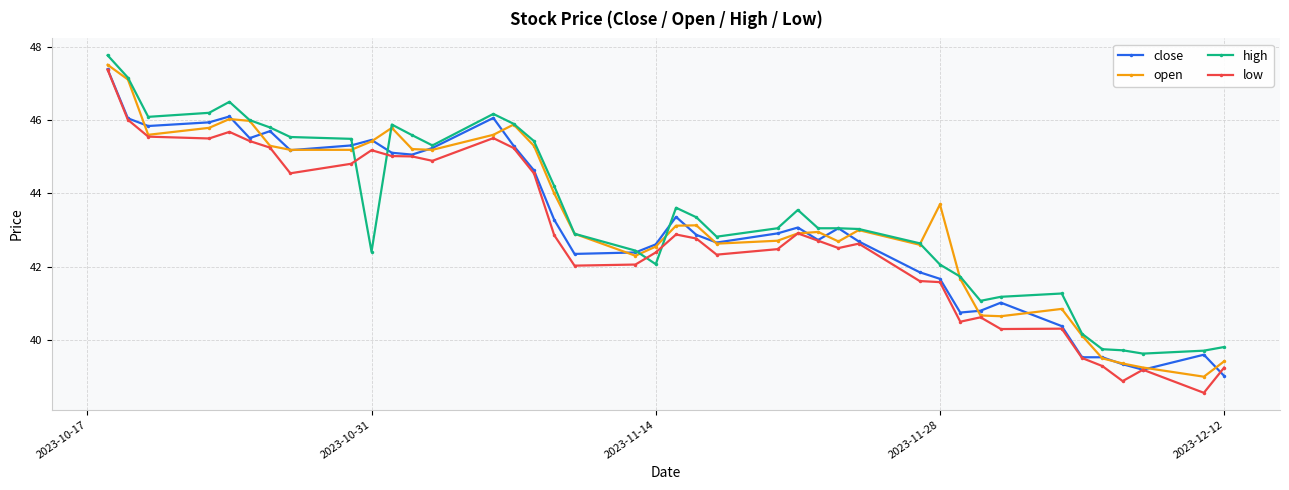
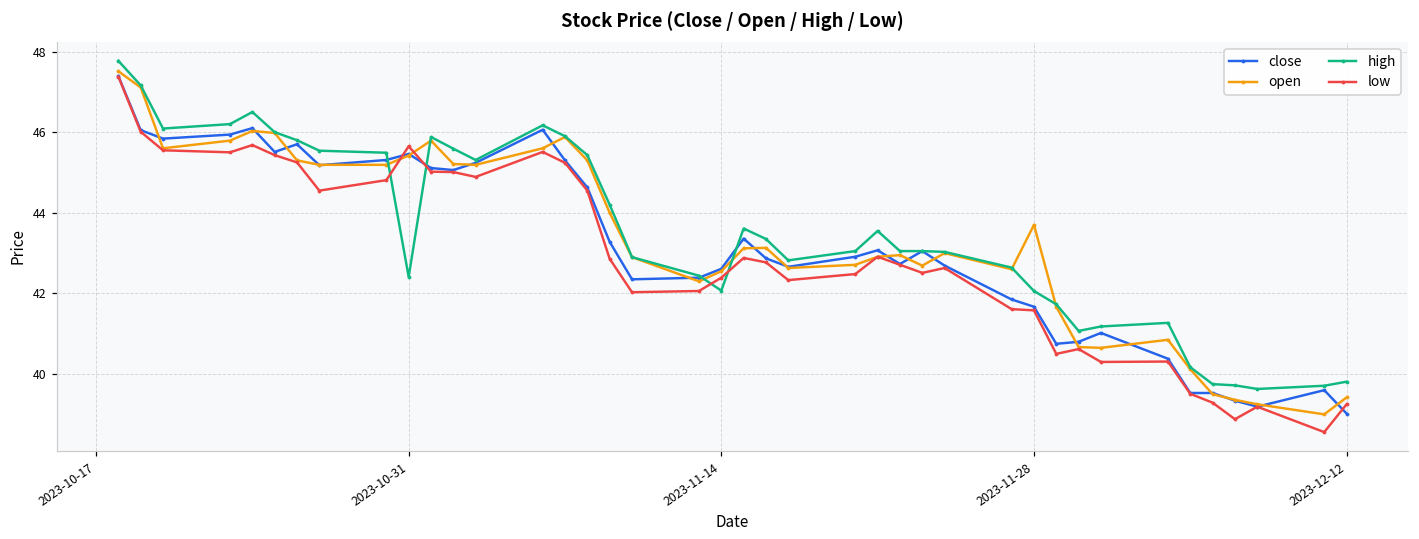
  {
    "close": {
      "2023-11-28": 41.7,
      "2023-12-12": 39.0
    },
    "open": {
      "2023-11-28": 43.7,
      "2023-12-12": 39.4
    },
    "high": {
      "2023-10-31": 42.4,
      "2023-11-14": 42.1,
      "2023-11-28": 42.1,
      "2023-12-12": 39.8
    },
    "low": {
-     "2023-10-31": 45.2,
+     "2023-10-31": 45.7,
      "2023-11-14": 42.4,
      "2023-11-28": 41.6,
      "2023-12-12": 39.3
    }
  }
